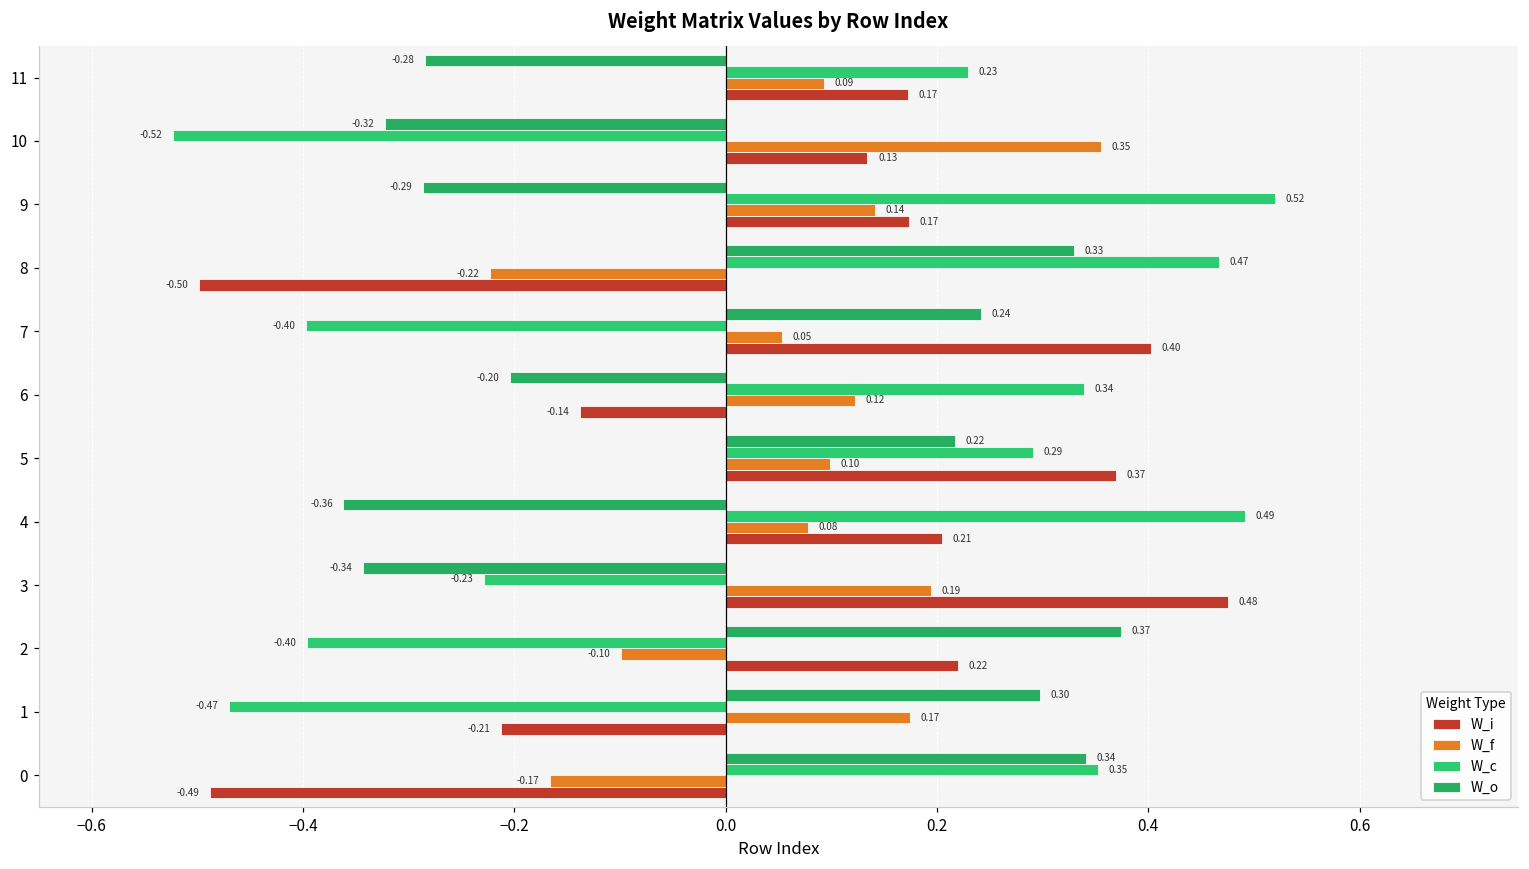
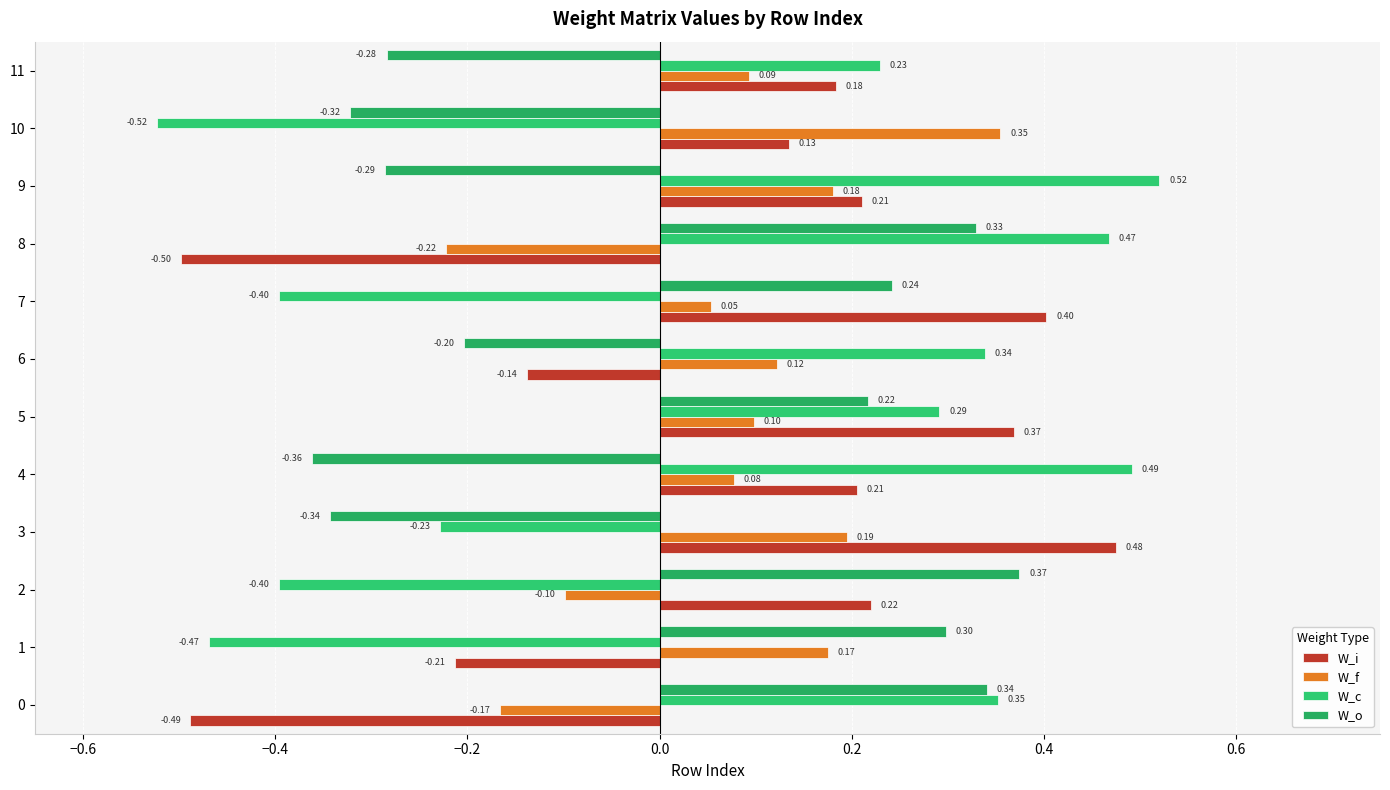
  {
    "W_i": {
-     "11": 0.17,
+     "11": 0.18,
      "10": 0.13,
-     "9": 0.17,
+     "9": 0.21,
      "8": -0.50,
      "7": 0.40,
      "6": -0.14,
      "5": 0.37,
      "4": 0.21,
      "3": 0.48,
      "2": 0.22,
      "1": -0.21,
      "0": -0.49
    },
    "W_f": {
      "11": 0.09,
      "10": 0.35,
-     "9": 0.14,
+     "9": 0.18,
      "8": -0.22,
      "7": 0.05,
      "6": 0.12,
      "5": 0.10,
      "4": 0.08,
      "3": 0.19,
      "2": -0.10,
      "1": 0.17,
      "0": -0.17
    }
  }
